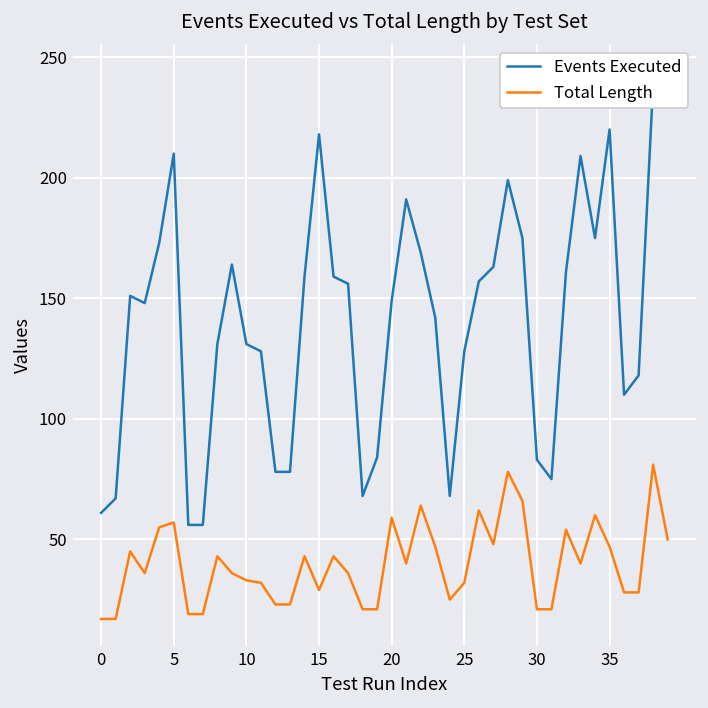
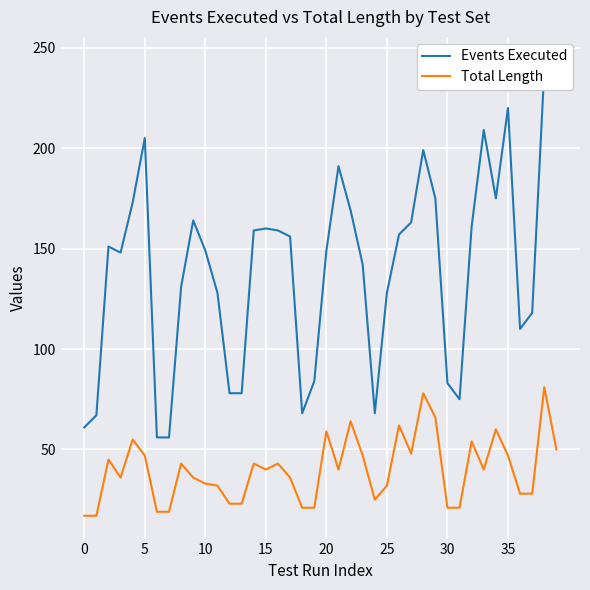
  {
    "Events Executed": {
      "0": 61,
-     "5": 210,
-     "10": 131,
-     "15": 218,
+     "5": 205,
+     "10": 149,
+     "15": 160,
      "20": 149,
      "25": 128,
      "30": 83,
      "35": 220
    },
    "Total Length": {
      "0": 17,
-     "5": 57,
+     "5": 47,
      "10": 33,
-     "15": 29,
+     "15": 40,
      "20": 59,
      "25": 32,
      "30": 21,
      "35": 47
    }
  }
